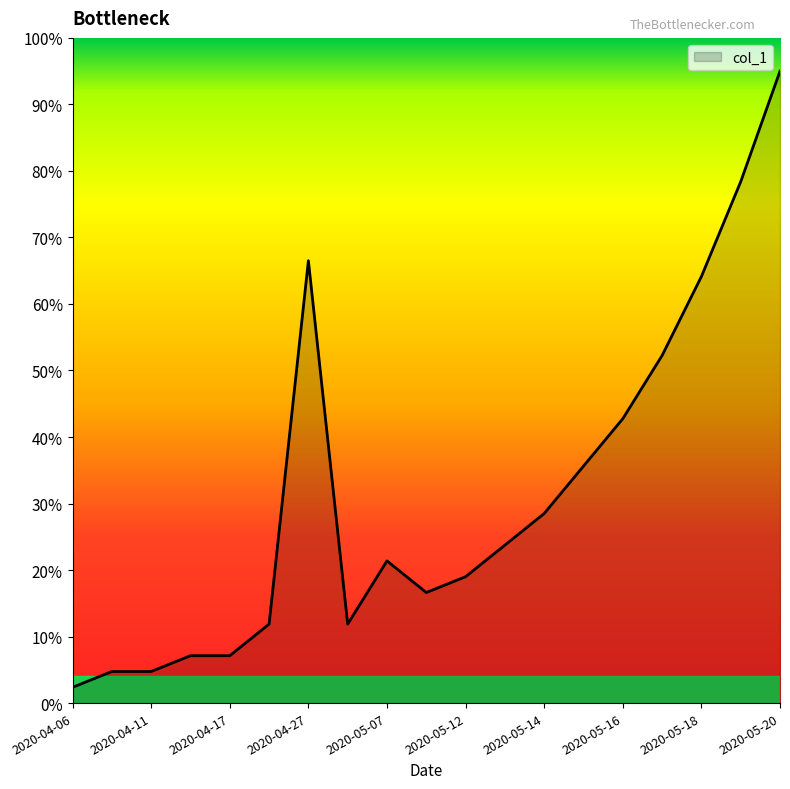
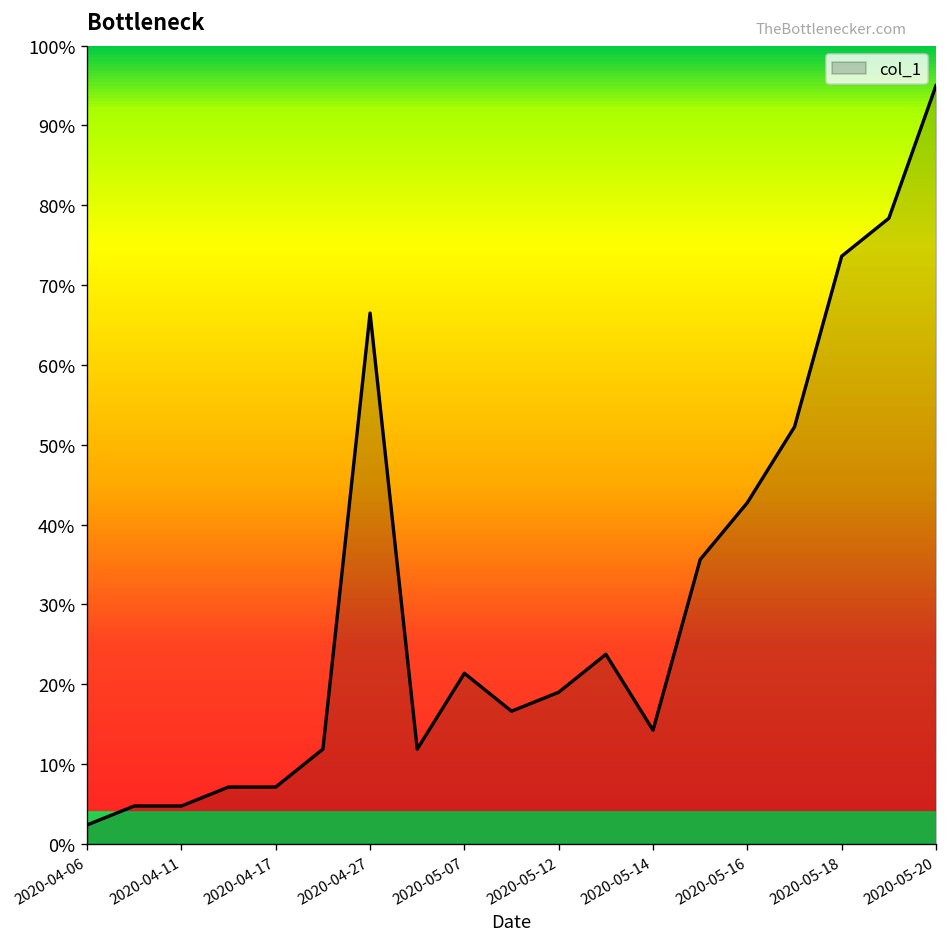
  {
    "2020-04-11": "5%",
    "2020-04-17": "7%",
    "2020-04-27": "67%",
    "2020-05-07": "21%",
    "2020-05-12": "19%",
-   "2020-05-14": "29%",
+   "2020-05-14": "14%",
    "2020-05-16": "43%",
-   "2020-05-18": "64%",
+   "2020-05-18": "74%",
    "2020-05-20": "95%"
  }
